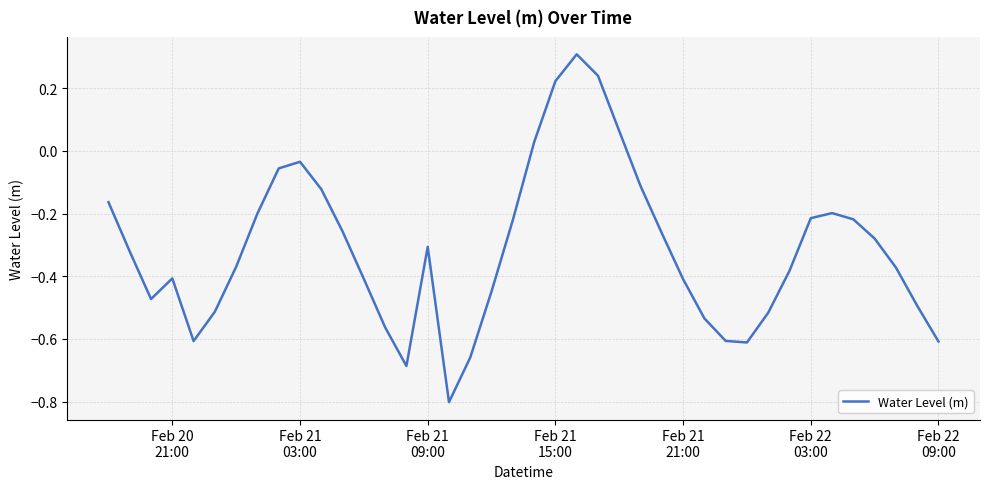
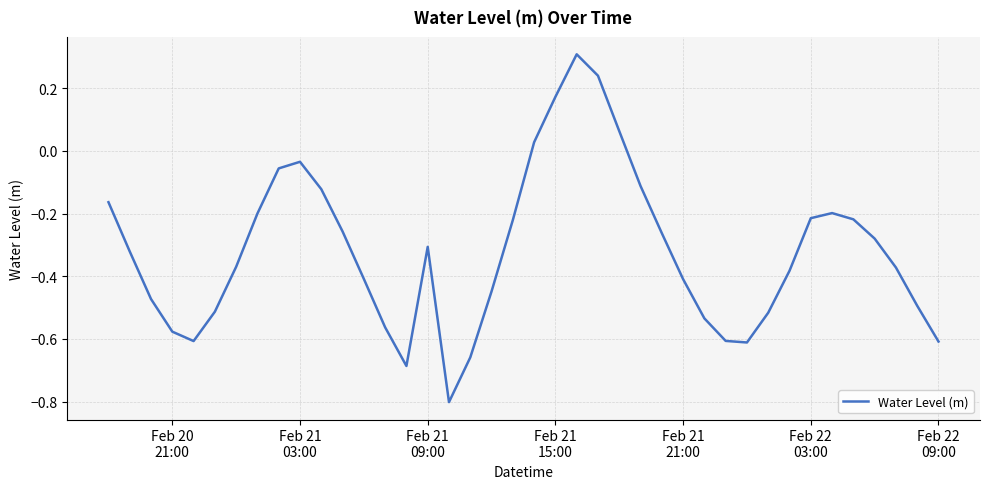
  {
-   "Feb 20 21:00": -0.41,
+   "Feb 20 21:00": -0.58,
    "Feb 21 03:00": -0.03,
    "Feb 21 09:00": -0.31,
-   "Feb 21 15:00": 0.22,
+   "Feb 21 15:00": 0.17,
    "Feb 21 21:00": -0.41,
    "Feb 22 03:00": -0.21,
    "Feb 22 09:00": -0.61
  }
